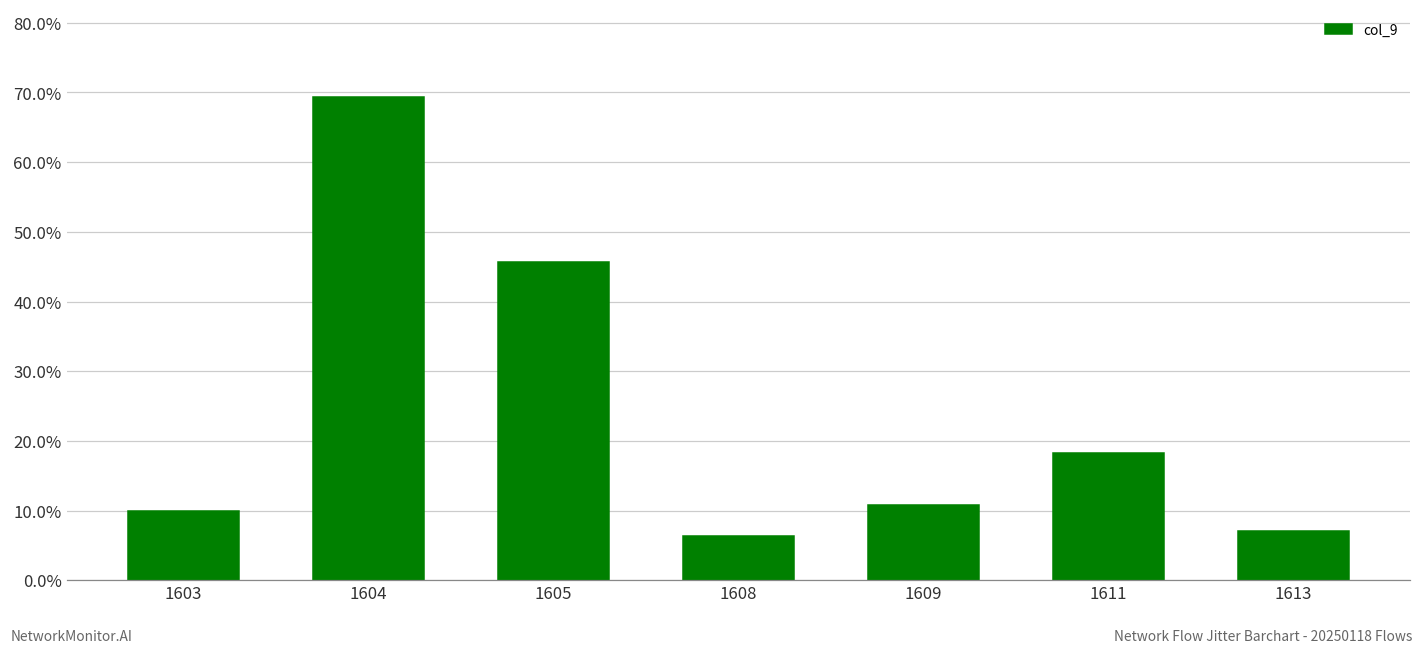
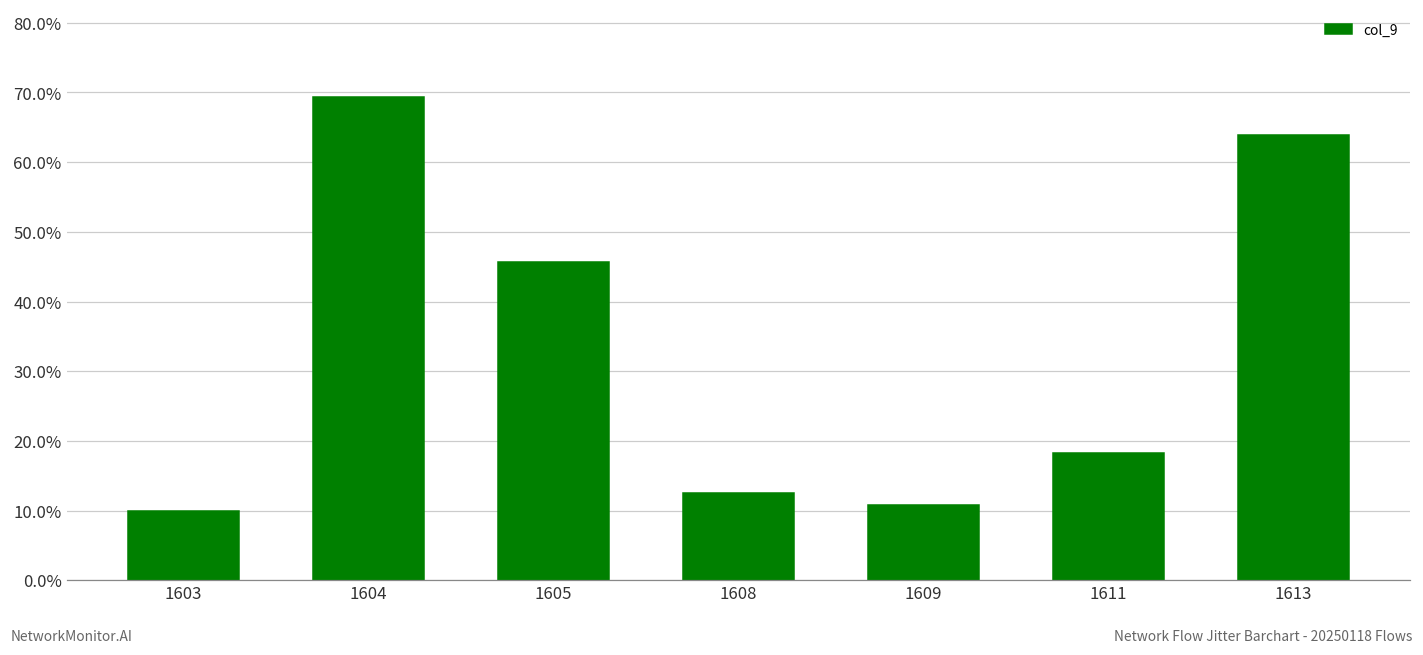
  {
    "1603": "10%",
    "1604": "69%",
    "1605": "46%",
-   "1608": "6%",
+   "1608": "12%",
    "1609": "11%",
    "1611": "18%",
-   "1613": "7%"
+   "1613": "64%"
  }
